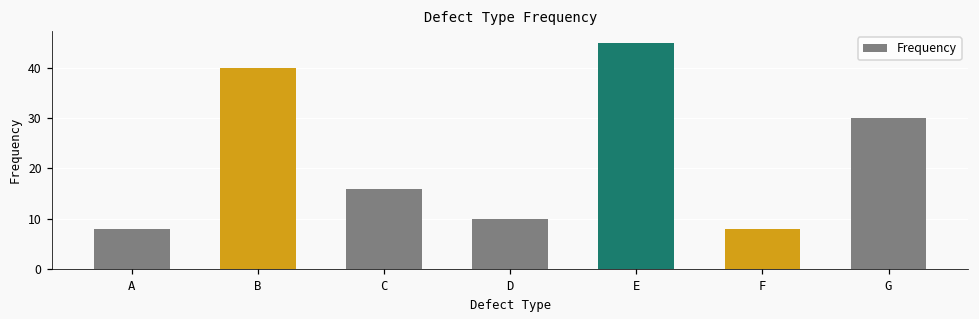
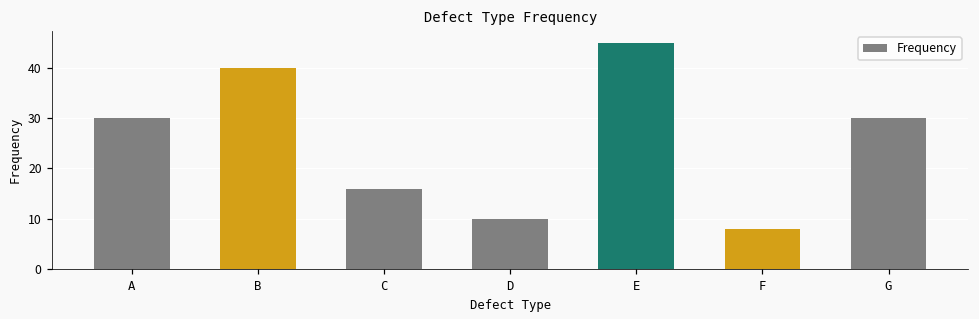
  {
-   "A": 8,
+   "A": 30,
    "B": 40,
    "C": 16,
    "D": 10,
    "E": 45,
    "F": 8,
    "G": 30
  }
